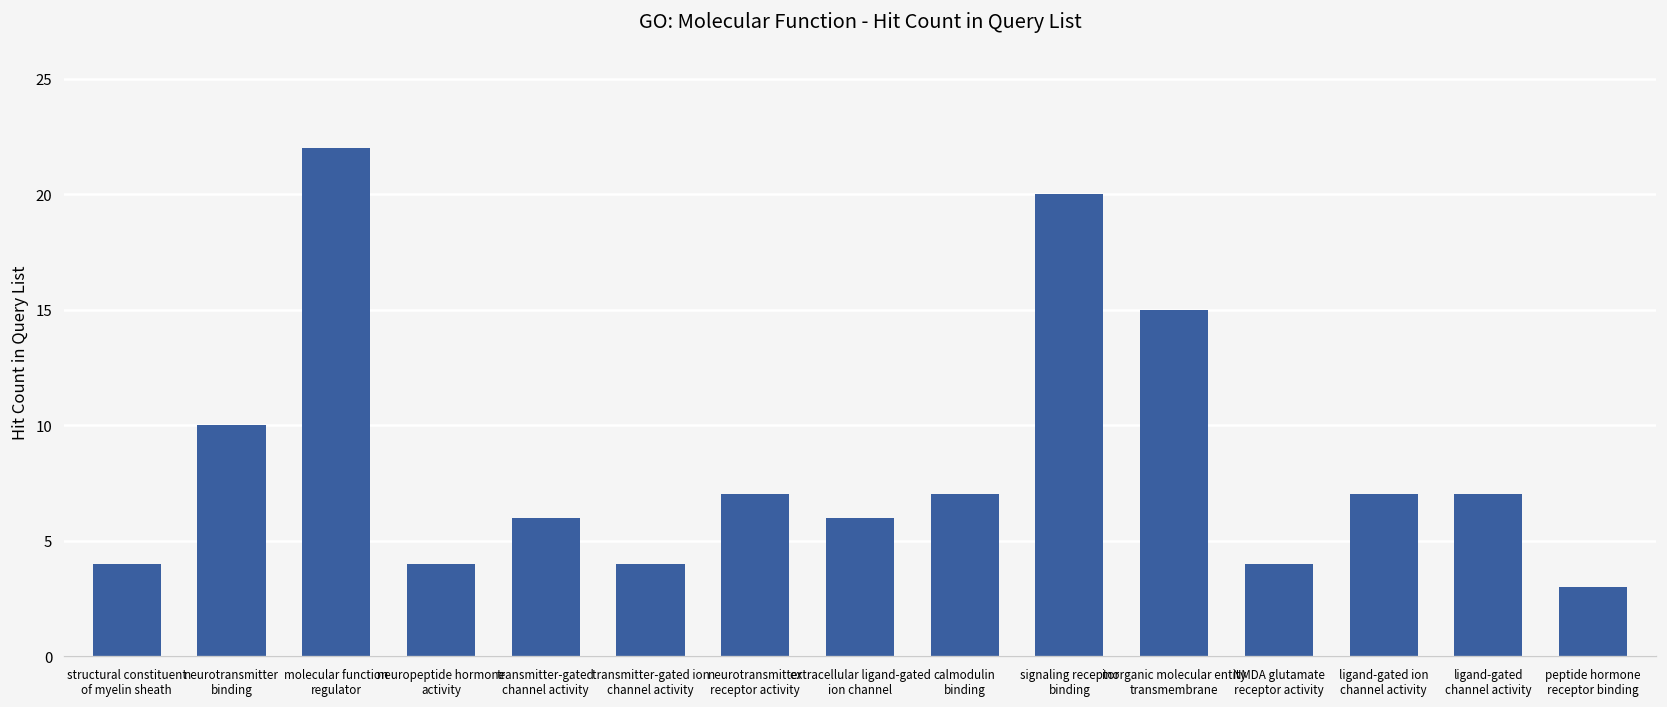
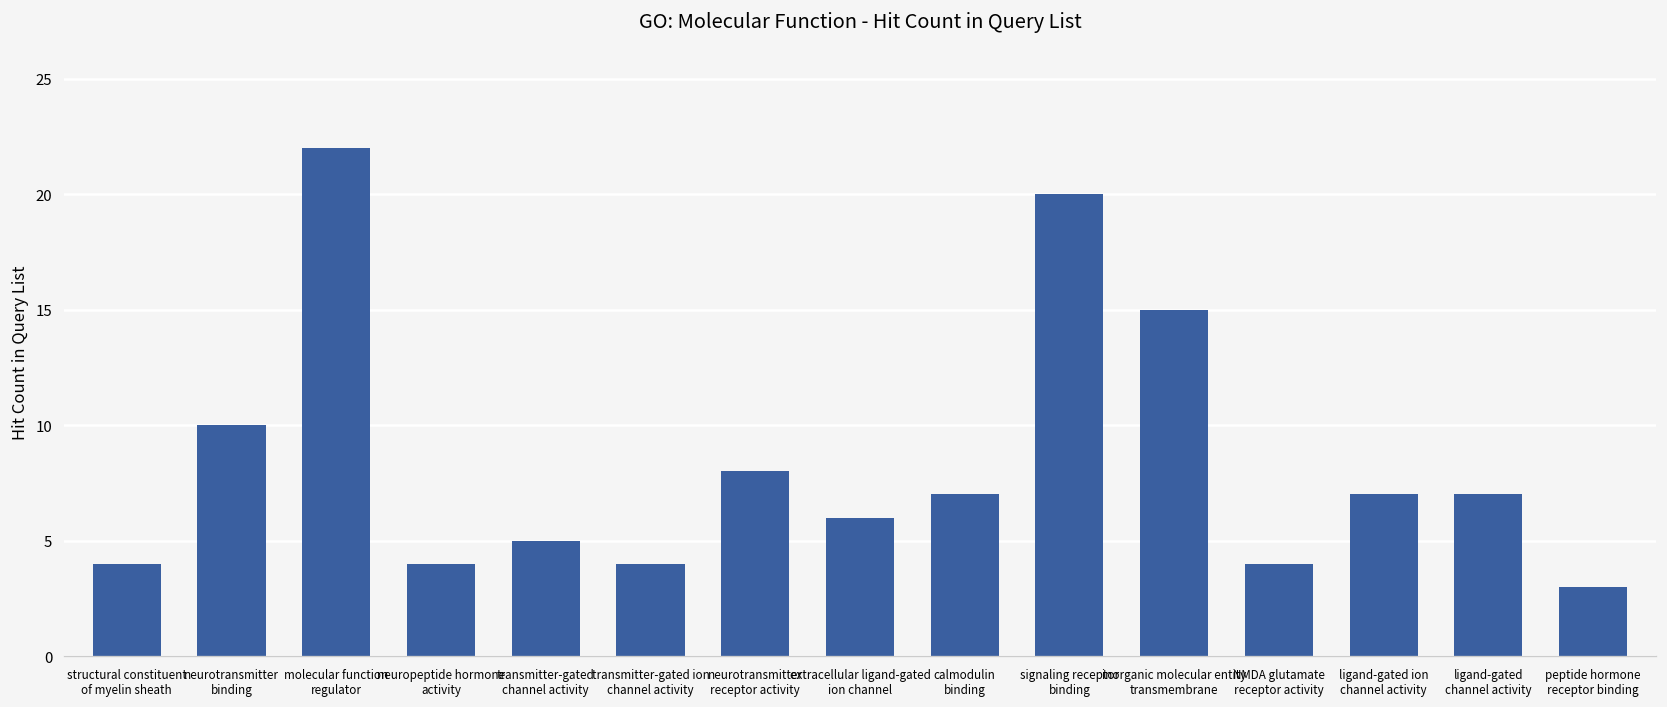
  {
    "structural constituent of myelin sheath": 4,
    "neurotransmitter binding": 10,
    "molecular function regulator": 22,
    "neuropeptide hormone activity": 4,
-   "transmitter-gated channel activity": 6,
+   "transmitter-gated channel activity": 5,
    "transmitter-gated ion channel activity": 4,
-   "neurotransmitter receptor activity": 7,
+   "neurotransmitter receptor activity": 8,
    "extracellular ligand-gated ion channel": 6,
    "calmodulin binding": 7,
    "inorganic molecular entity transmembrane": 15,
    "NMDA glutamate receptor activity": 4,
    "ligand-gated ion channel activity": 7,
    "ligand-gated channel activity": 7,
    "peptide hormone receptor binding": 3
  }
